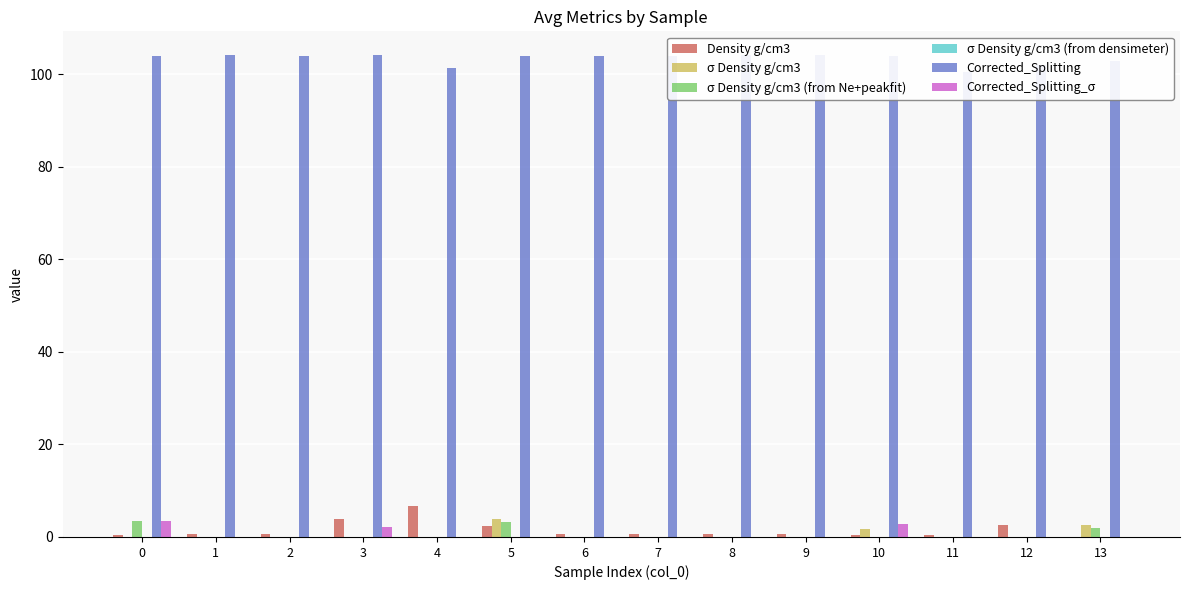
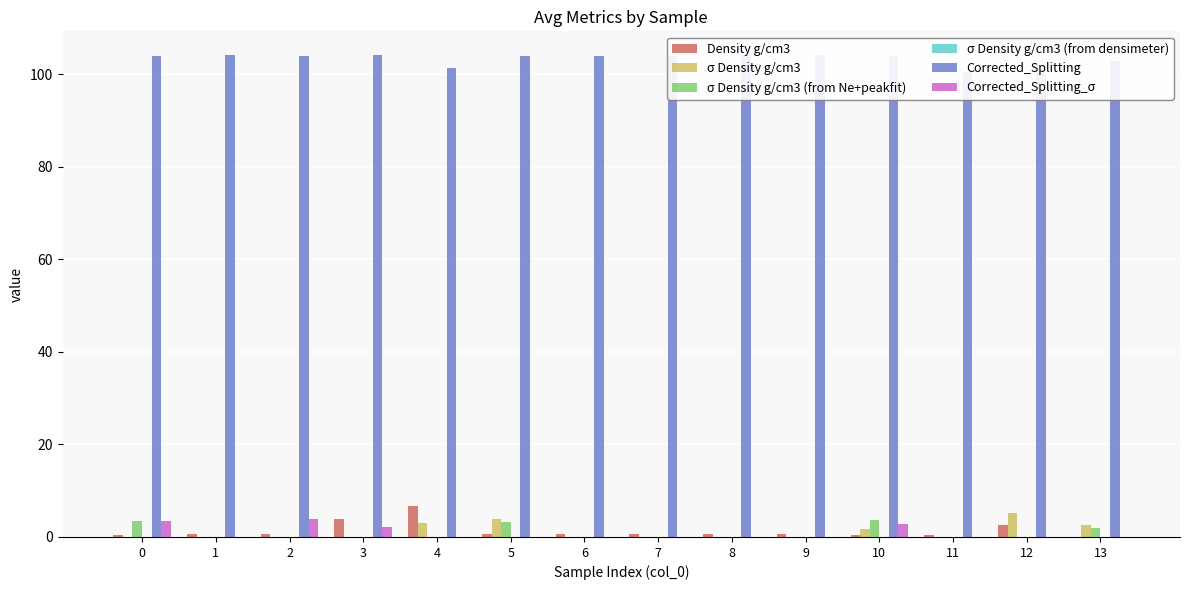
  {
    "Density g/cm3": {
      "1": 1,
      "2": 1,
      "3": 4,
      "4": 7,
-     "5": 2,
+     "5": 1,
      "6": 1,
      "7": 1,
      "8": 1,
      "9": 1,
      "12": 3
    },
    "σ Density g/cm3": {
-     "4": 0,
+     "4": 3,
      "5": 4,
      "10": 2,
-     "12": 0,
+     "12": 5,
      "13": 2
    },
    "σ Density g/cm3 (from Ne+peakfit)": {
      "0": 3,
      "5": 3,
-     "10": 0,
+     "10": 4,
      "13": 2
    },
    "Corrected_Splitting": {
      "0": 104,
      "1": 104,
      "2": 104,
      "3": 104,
      "4": 101,
      "5": 104,
      "6": 104
    },
    "Corrected_Splitting_σ": {
      "0": 3,
-     "2": 0,
+     "2": 4,
      "3": 2,
      "10": 3
    }
  }
